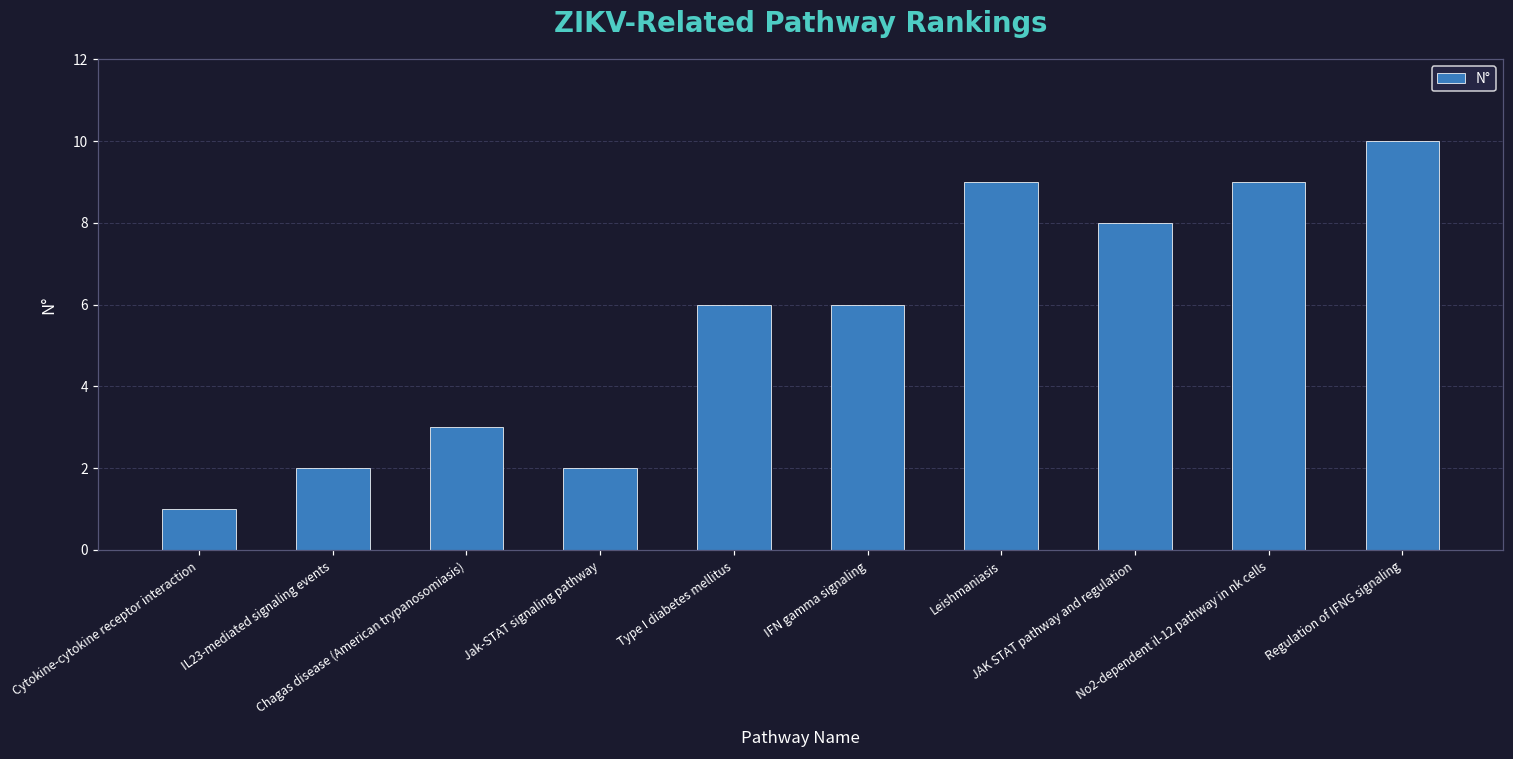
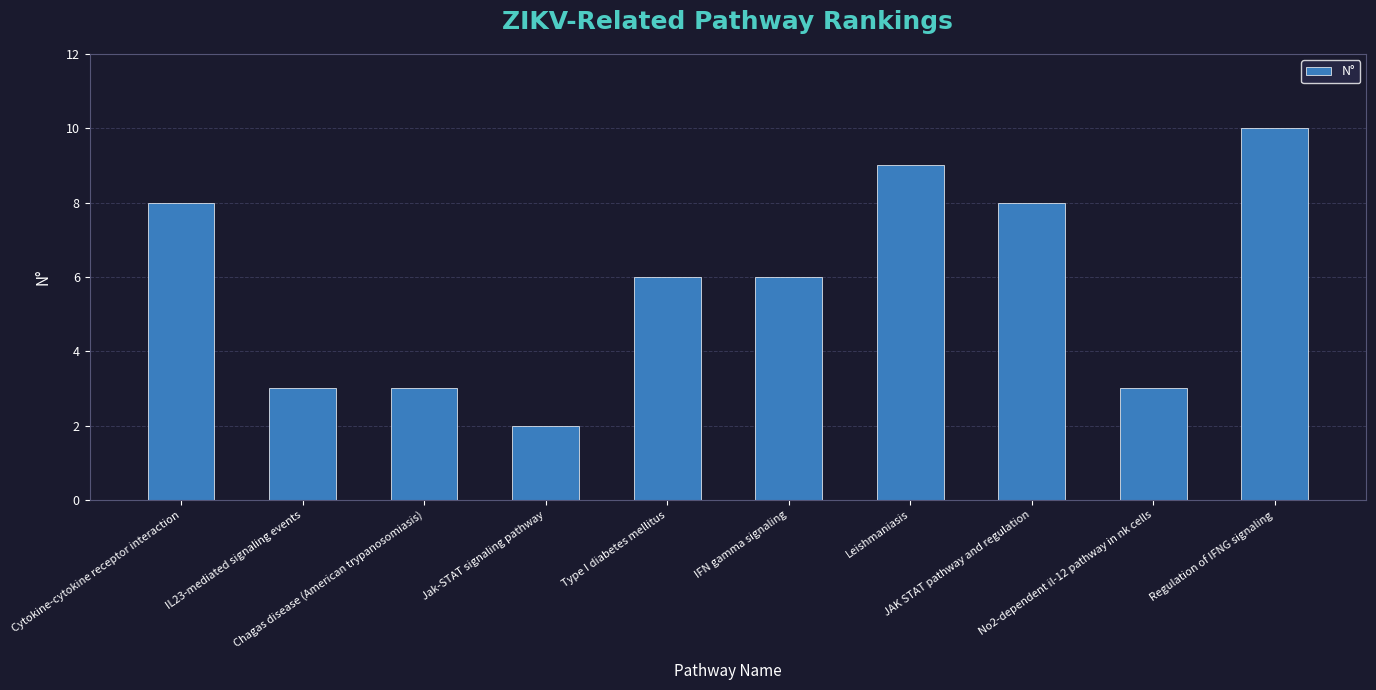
  {
-   "Cytokine-cytokine receptor interaction": 1,
-   "IL23-mediated signaling events": 2,
+   "Cytokine-cytokine receptor interaction": 8,
+   "IL23-mediated signaling events": 3,
    "Chagas disease (American trypanosomiasis)": 3,
    "Jak-STAT signaling pathway": 2,
    "Type I diabetes mellitus": 6,
    "IFN gamma signaling": 6,
    "Leishmaniasis": 9,
    "JAK STAT pathway and regulation": 8,
-   "No2-dependent il-12 pathway in nk cells": 9,
+   "No2-dependent il-12 pathway in nk cells": 3,
    "Regulation of IFNG signaling": 10
  }
